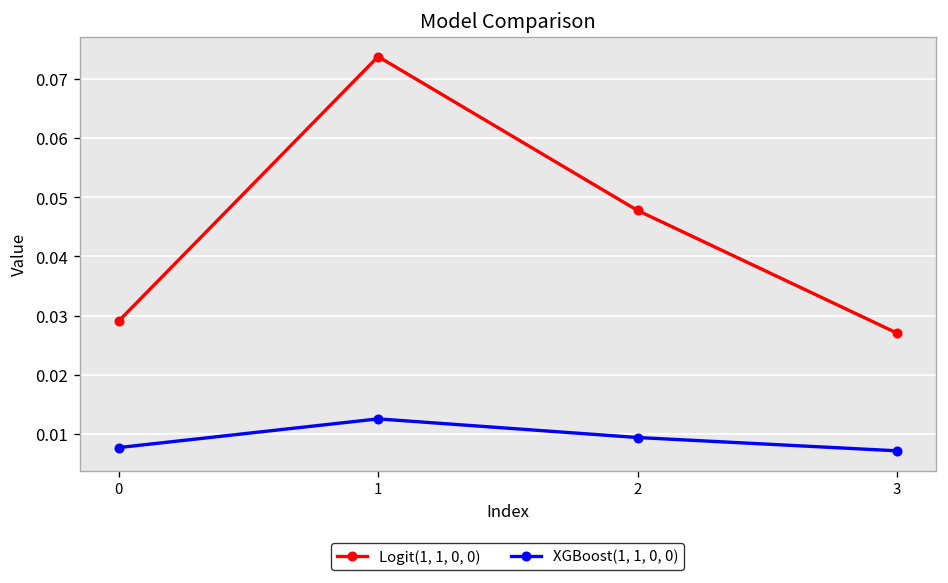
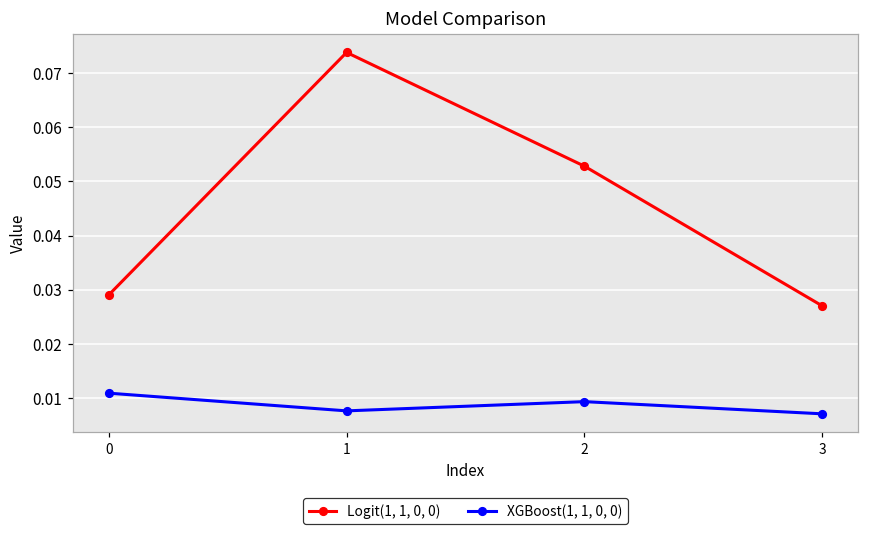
  {
    "Logit(1, 1, 0, 0)": {
      "0": 0.029,
      "1": 0.074,
-     "2": 0.048,
+     "2": 0.053,
      "3": 0.027
    },
    "XGBoost(1, 1, 0, 0)": {
-     "0": 0.008,
-     "1": 0.013,
+     "0": 0.011,
+     "1": 0.008,
      "2": 0.009,
      "3": 0.007
    }
  }
